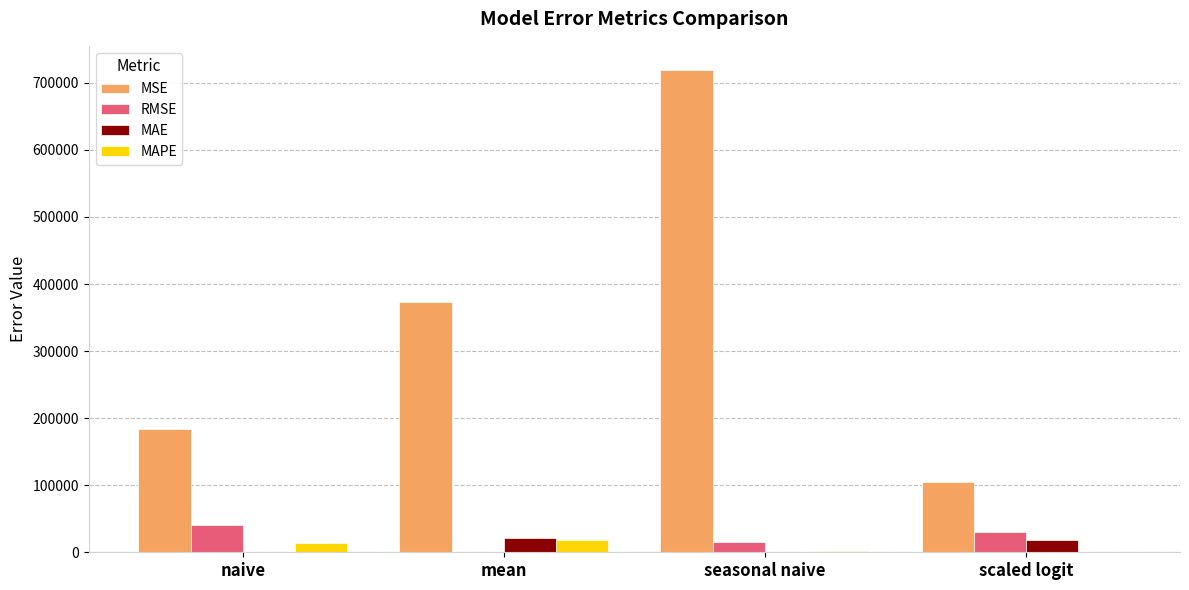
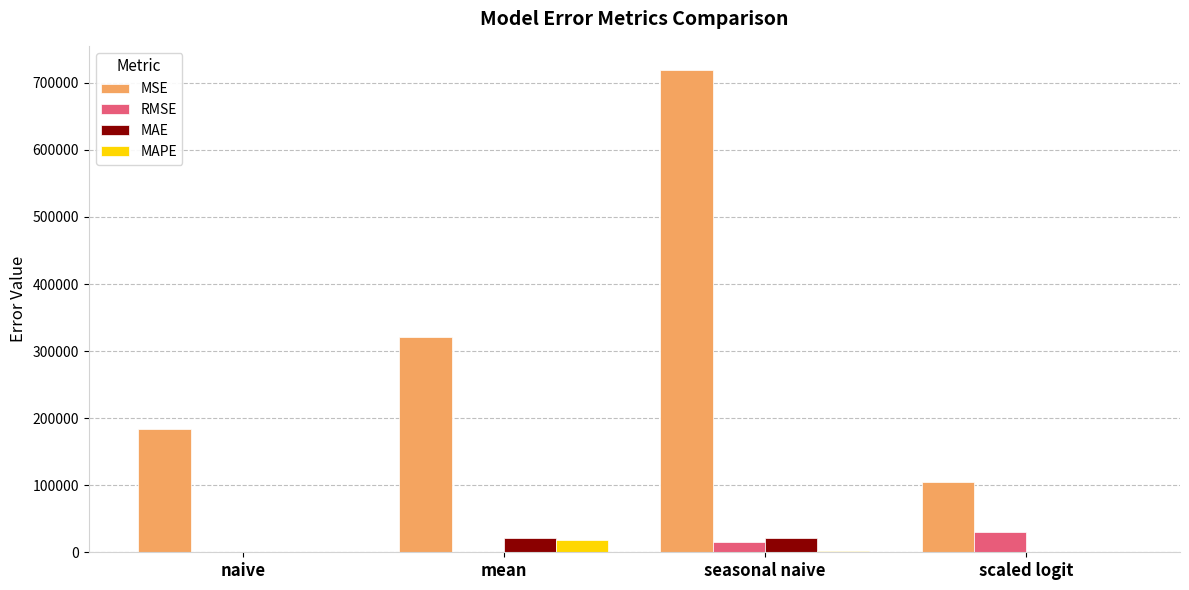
  {
    "MSE": {
      "naive": 180000,
-     "mean": 370000,
+     "mean": 320000,
      "seasonal naive": 720000,
      "scaled logit": 110000
    },
    "RMSE": {
-     "naive": 40000,
+     "naive": 0,
      "seasonal naive": 10000,
      "scaled logit": 30000
    },
    "MAE": {
      "mean": 20000,
-     "seasonal naive": 0,
-     "scaled logit": 20000
+     "seasonal naive": 20000,
+     "scaled logit": 0
    },
    "MAPE": {
-     "naive": 10000,
+     "naive": 0,
      "mean": 20000
    }
  }
